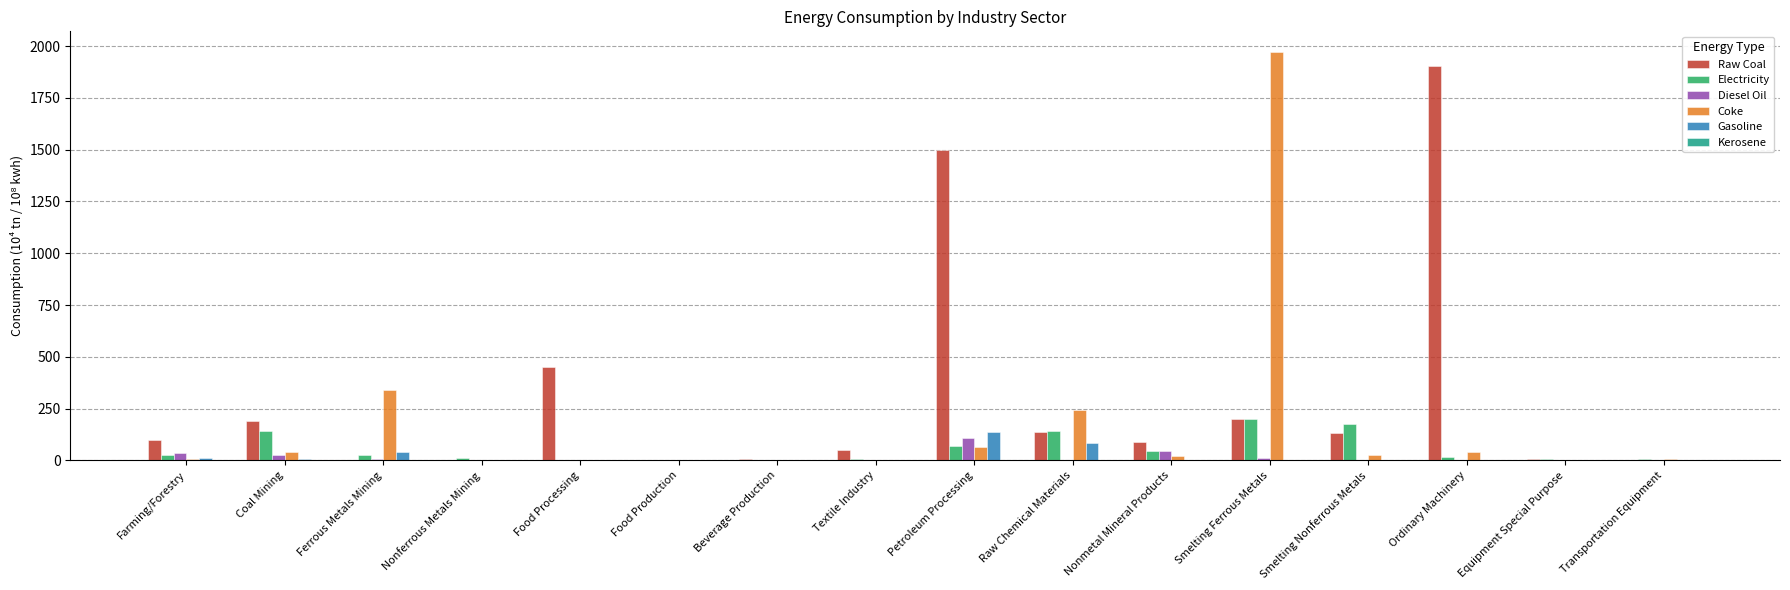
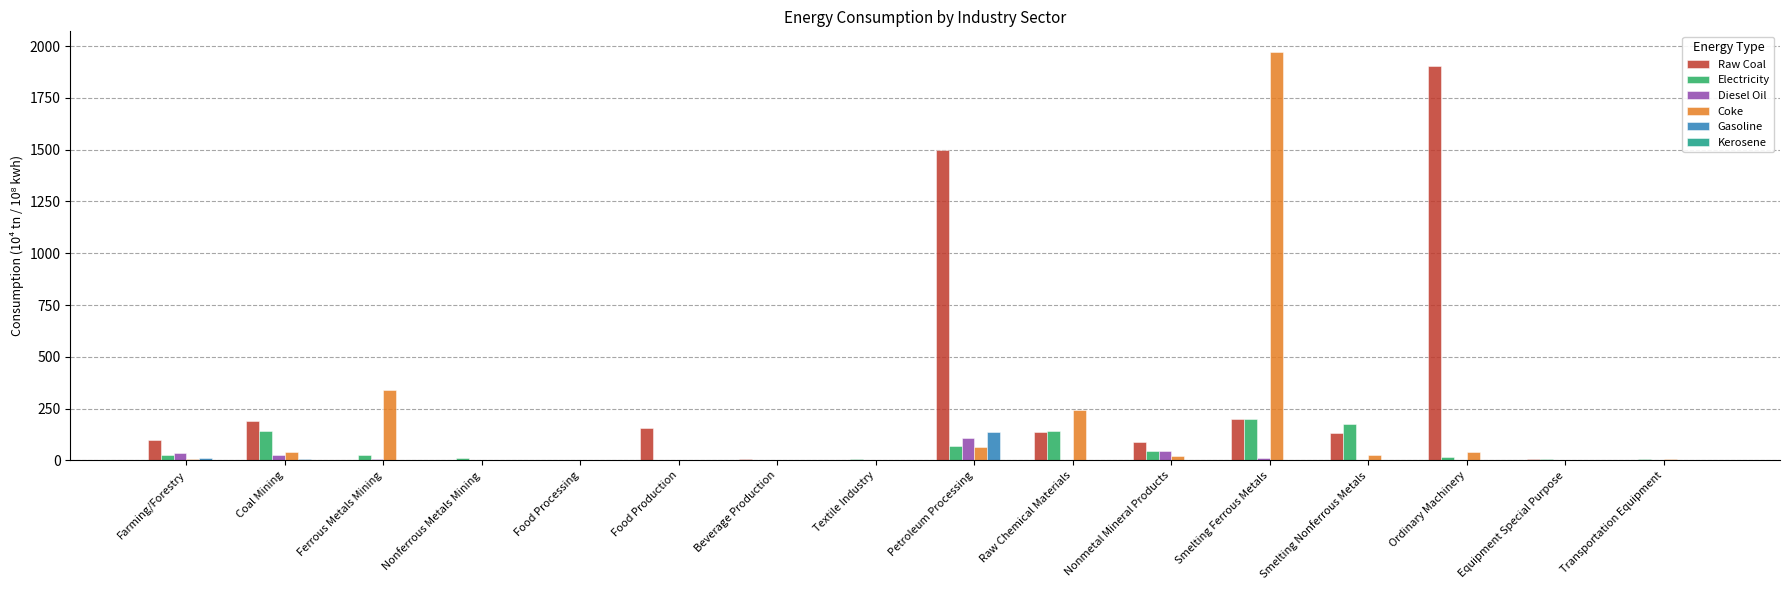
  {
    "Raw Coal": {
      "Farming/Forestry": 100,
      "Coal Mining": 190,
-     "Food Processing": 450,
-     "Food Production": 0,
-     "Textile Industry": 50,
+     "Food Processing": 0,
+     "Food Production": 160,
+     "Textile Industry": 0,
      "Petroleum Processing": 1500,
      "Raw Chemical Materials": 140,
      "Nonmetal Mineral Products": 90,
      "Smelting Ferrous Metals": 200,
      "Smelting Nonferrous Metals": 130,
      "Ordinary Machinery": 1910
    },
    "Diesel Oil": {
      "Farming/Forestry": 40,
      "Coal Mining": 30,
      "Petroleum Processing": 110,
      "Nonmetal Mineral Products": 50
    },
    "Coke": {
      "Coal Mining": 40,
      "Ferrous Metals Mining": 340,
      "Nonferrous Metals Mining": 0,
      "Petroleum Processing": 60,
      "Raw Chemical Materials": 240,
      "Nonmetal Mineral Products": 20,
      "Smelting Ferrous Metals": 1970,
      "Smelting Nonferrous Metals": 20,
      "Ordinary Machinery": 40
    },
    "Gasoline": {
-     "Ferrous Metals Mining": 40,
+     "Ferrous Metals Mining": 0,
      "Petroleum Processing": 140,
-     "Raw Chemical Materials": 80
+     "Raw Chemical Materials": 0
    }
  }
